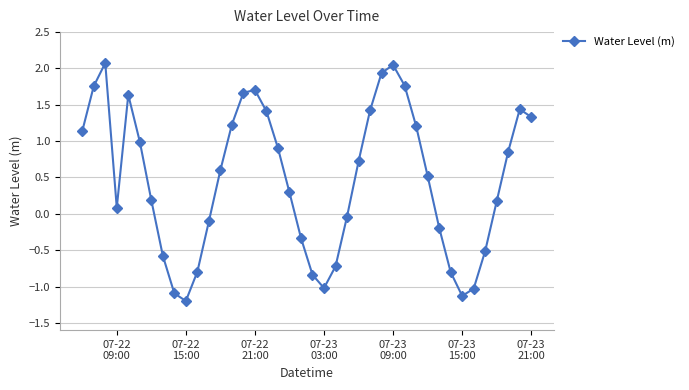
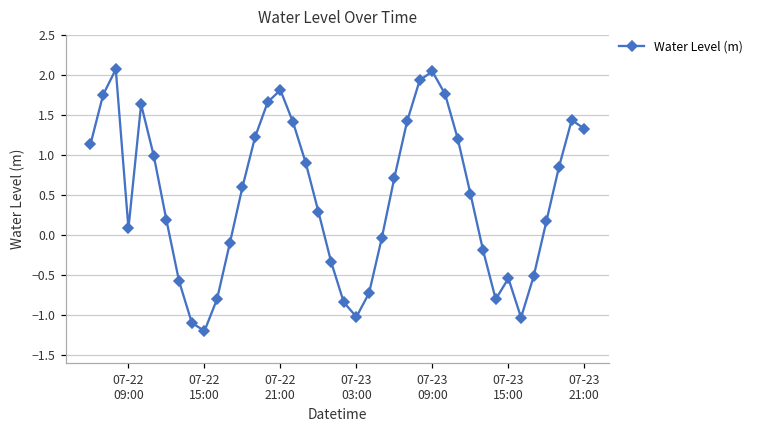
  {
    "07-22 09:00": 0.1,
    "07-22 15:00": -1.2,
-   "07-22 21:00": 1.7,
+   "07-22 21:00": 1.8,
    "07-23 03:00": -1.0,
    "07-23 09:00": 2.0,
-   "07-23 15:00": -1.1,
+   "07-23 15:00": -0.5,
    "07-23 21:00": 1.3
  }
